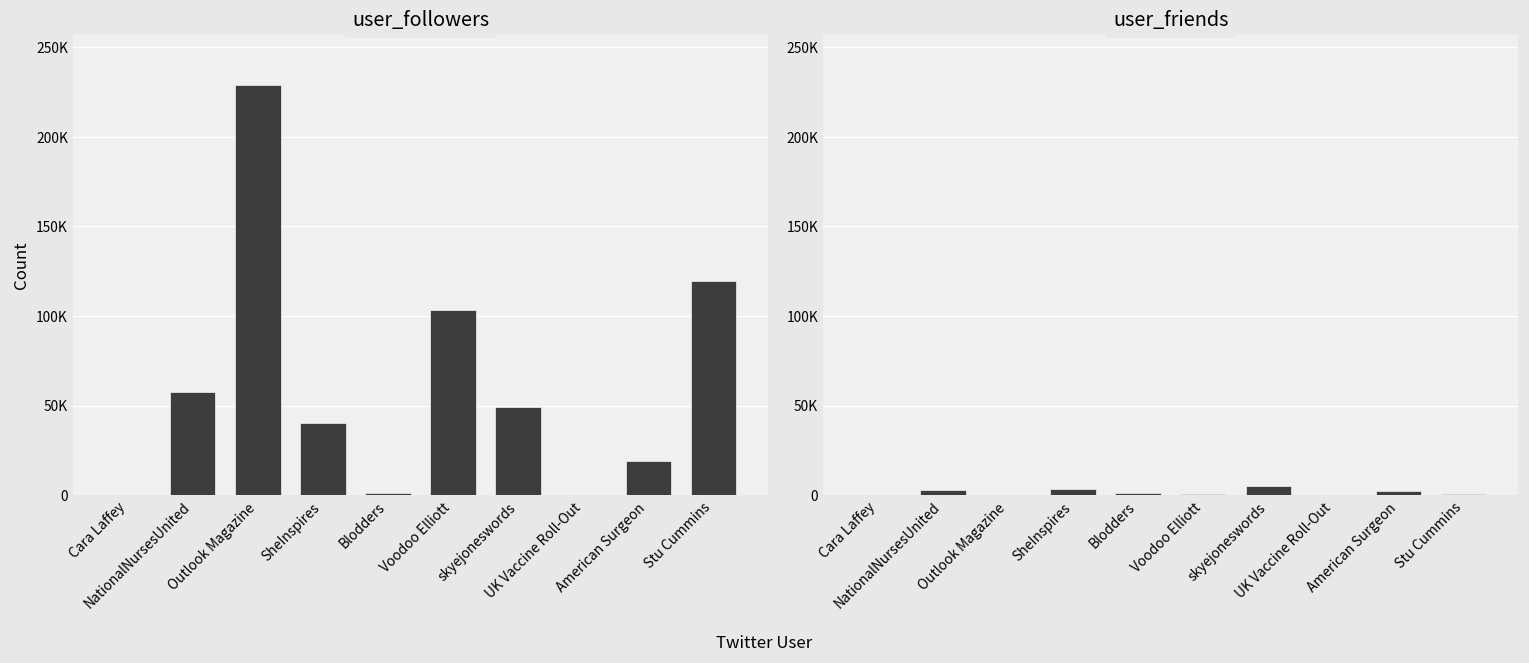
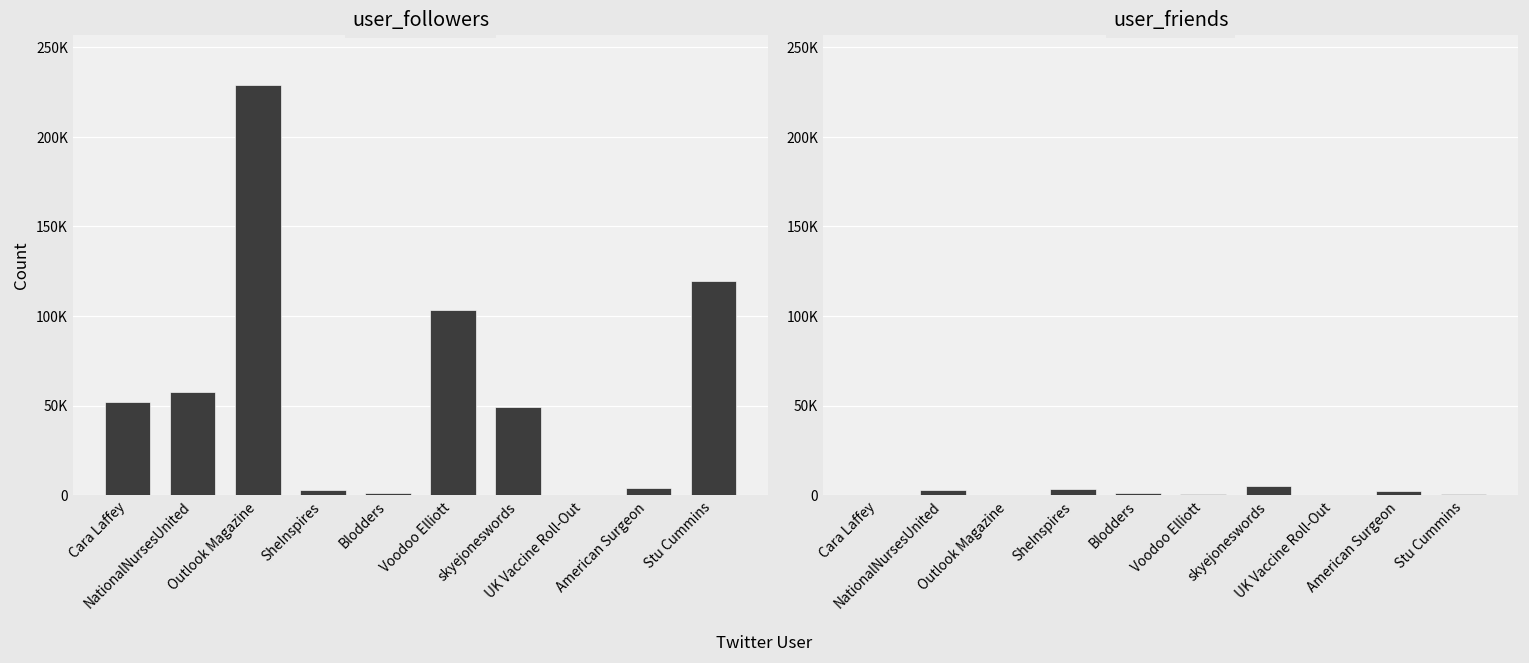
  {
    "user_followers": {
-     "Cara Laffey": 0,
+     "Cara Laffey": 52000,
      "NationalNursesUnited": 58000,
      "Outlook Magazine": 229000,
-     "SheInspires": 40000,
+     "SheInspires": 3000,
      "Voodoo Elliott": 103000,
      "skyejoneswords": 49000,
-     "American Surgeon": 19000,
+     "American Surgeon": 4000,
      "Stu Cummins": 120000
    },
    "user_friends": {
      "NationalNursesUnited": 3000,
      "SheInspires": 4000,
      "skyejoneswords": 5000,
      "UK Vaccine Roll-Out": 0,
      "American Surgeon": 2000
    }
  }
